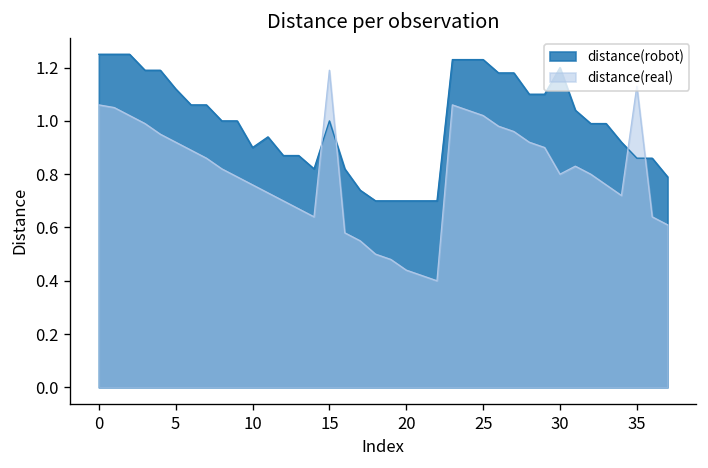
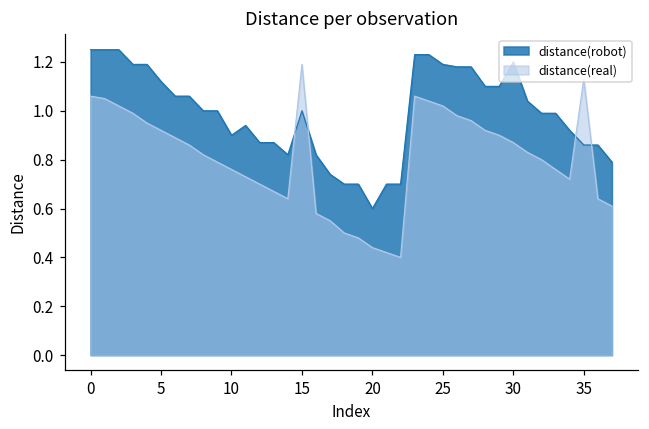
  {
    "distance(robot)": {
      "0": 1.25,
      "5": 1.12,
      "10": 0.90,
      "15": 1.00,
-     "20": 0.7,
-     "25": 1.23,
+     "20": 0.6,
+     "25": 1.19,
      "35": 0.86
    },
    "distance(real)": {
      "0": 1.06,
      "5": 0.92,
      "10": 0.76,
      "15": 1.19,
      "20": 0.44,
      "25": 1.02,
-     "30": 0.80
+     "30": 0.87
    }
  }
